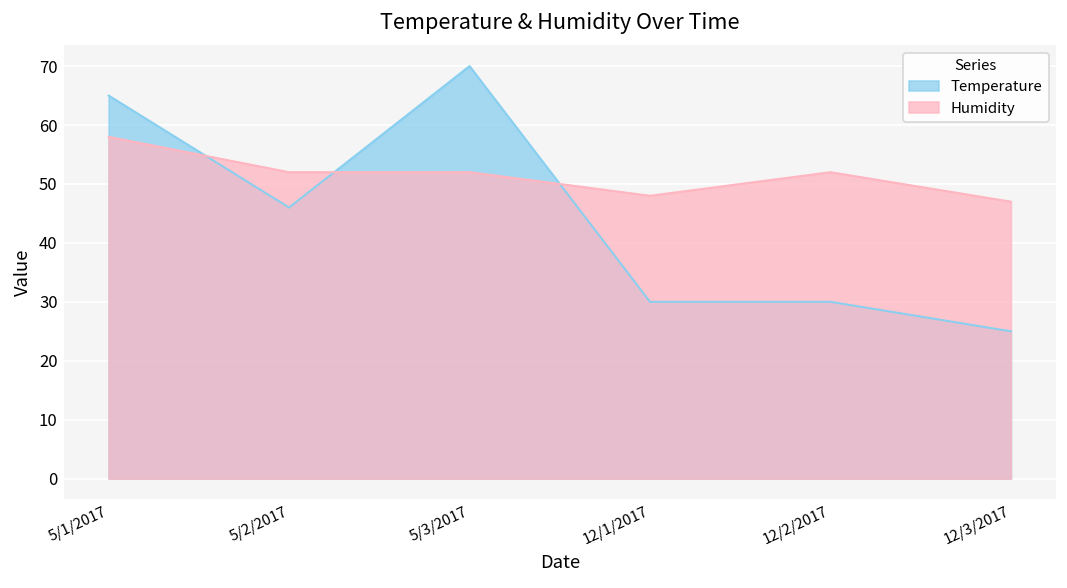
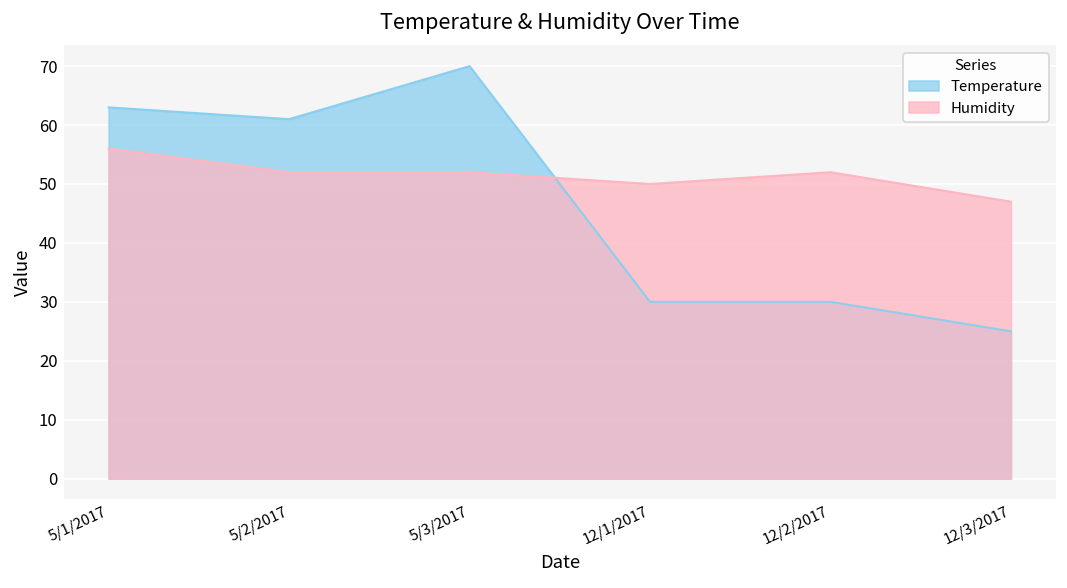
  {
    "Temperature": {
-     "5/1/2017": 65,
-     "5/2/2017": 46,
+     "5/1/2017": 63,
+     "5/2/2017": 61,
      "5/3/2017": 70,
      "12/1/2017": 30,
      "12/2/2017": 30,
      "12/3/2017": 25
    },
    "Humidity": {
-     "5/1/2017": 58,
+     "5/1/2017": 56,
      "5/2/2017": 52,
      "5/3/2017": 52,
-     "12/1/2017": 48,
+     "12/1/2017": 50,
      "12/2/2017": 52,
      "12/3/2017": 47
    }
  }
